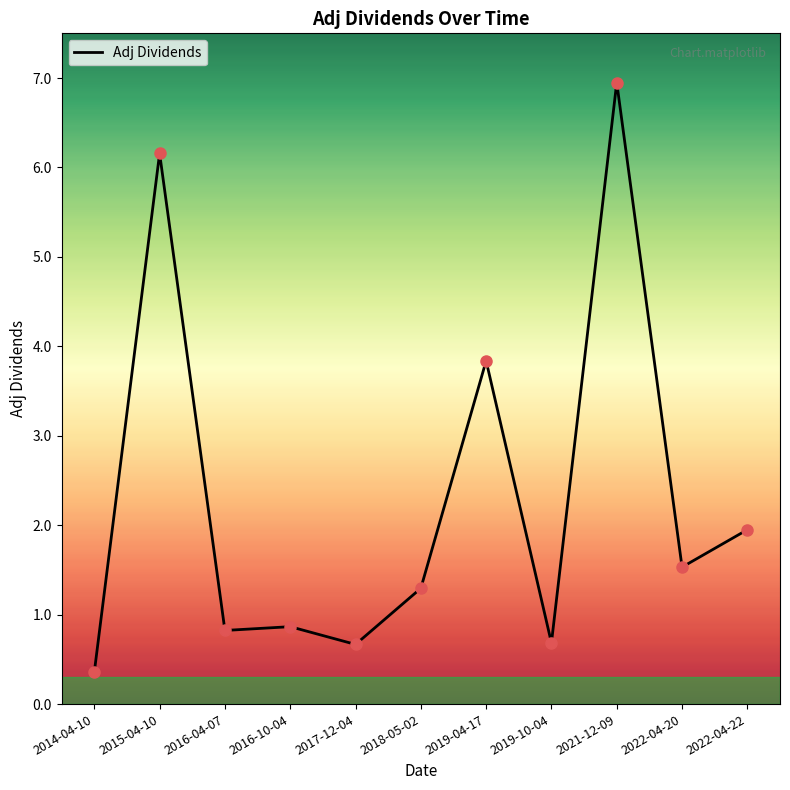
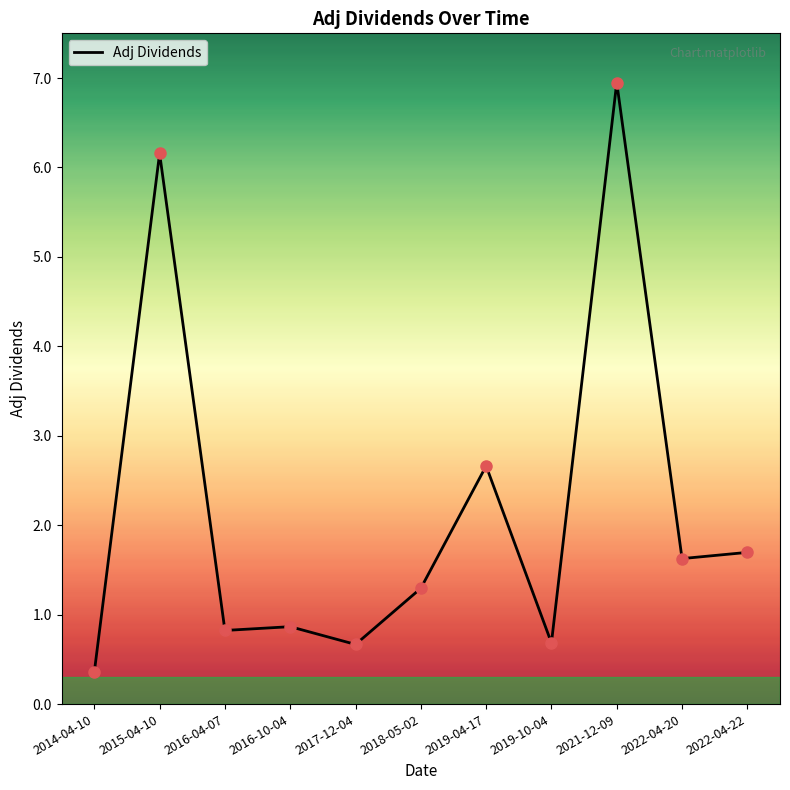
  {
    "2014-04-10": 0.4,
    "2015-04-10": 6.2,
    "2016-04-07": 0.8,
    "2016-10-04": 0.9,
    "2017-12-04": 0.7,
    "2018-05-02": 1.3,
-   "2019-04-17": 3.8,
+   "2019-04-17": 2.7,
    "2019-10-04": 0.7,
    "2021-12-09": 7.0,
-   "2022-04-20": 1.5,
-   "2022-04-22": 1.9
+   "2022-04-20": 1.6,
+   "2022-04-22": 1.7
  }
